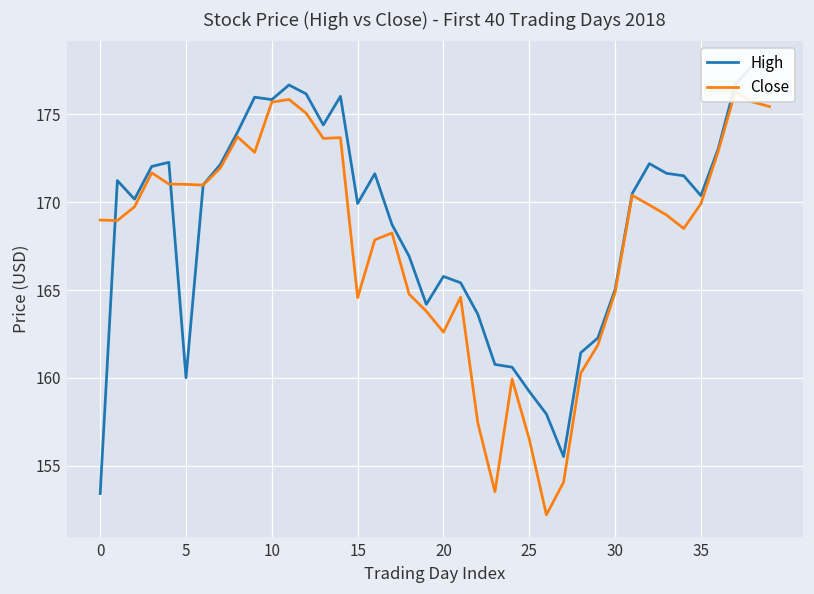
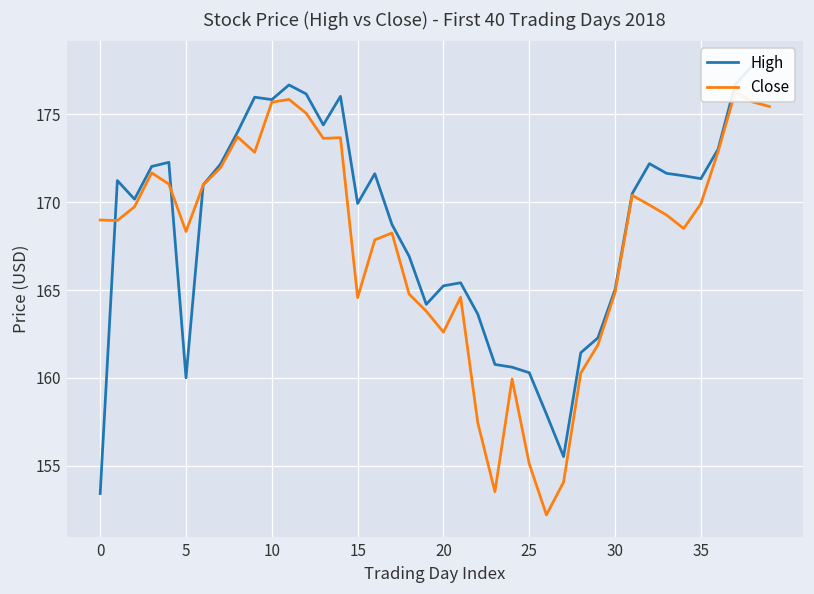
  {
    "High": {
      "0": 153.4,
      "5": 160.0,
      "15": 169.9,
-     "20": 165.8,
-     "25": 159.2,
+     "20": 165.2,
+     "25": 160.3,
      "30": 165.0,
-     "35": 170.4
+     "35": 171.3
    },
    "Close": {
      "0": 169.0,
-     "5": 171.0,
+     "5": 168.3,
      "15": 164.6,
      "20": 162.6,
-     "25": 156.5,
+     "25": 155.1,
      "30": 164.9,
      "35": 169.9
    }
  }
